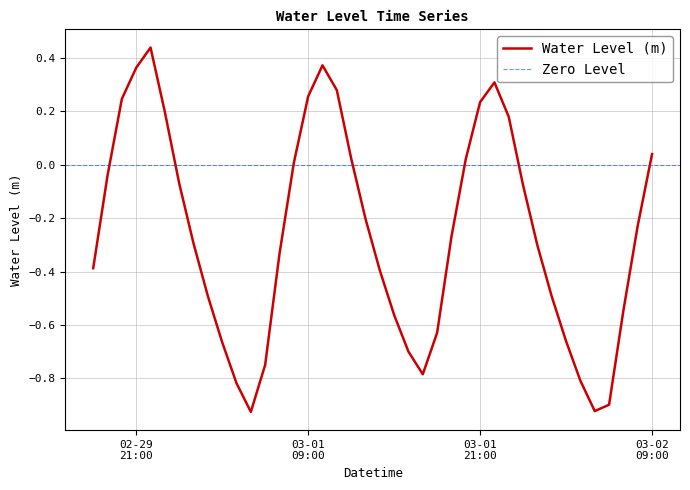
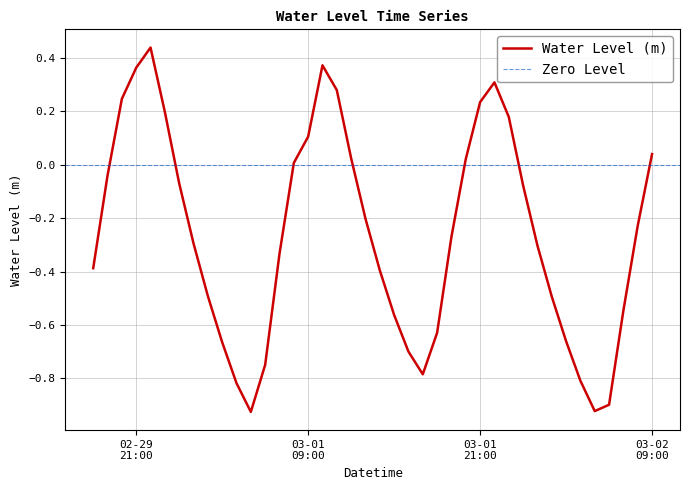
  {
    "02-29 21:00": 0.36,
-   "03-01 09:00": 0.26,
+   "03-01 09:00": 0.11,
    "03-01 21:00": 0.23,
    "03-02 09:00": 0.04
  }
